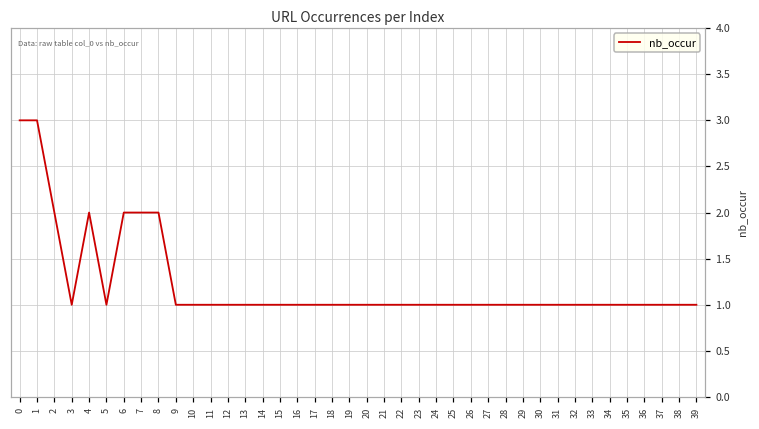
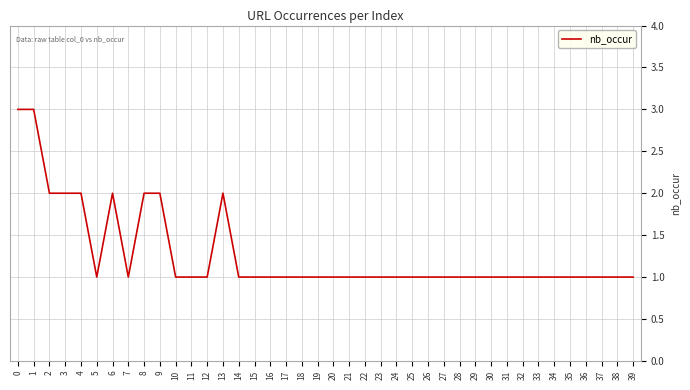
  {
    "0": 3,
    "1": 3,
    "2": 2,
-   "3": 1,
+   "3": 2,
    "4": 2,
    "5": 1,
    "6": 2,
-   "7": 2,
+   "7": 1,
    "8": 2,
-   "9": 1,
+   "9": 2,
    "10": 1,
    "11": 1,
    "12": 1,
-   "13": 1,
+   "13": 2,
    "14": 1,
    "15": 1,
    "16": 1,
    "17": 1,
    "18": 1,
    "19": 1,
    "20": 1,
    "21": 1,
    "22": 1,
    "23": 1,
    "24": 1,
    "25": 1,
    "26": 1,
    "27": 1,
    "28": 1,
    "29": 1,
    "30": 1,
    "31": 1,
    "32": 1,
    "33": 1,
    "34": 1,
    "35": 1,
    "36": 1,
    "37": 1,
    "38": 1,
    "39": 1
  }
